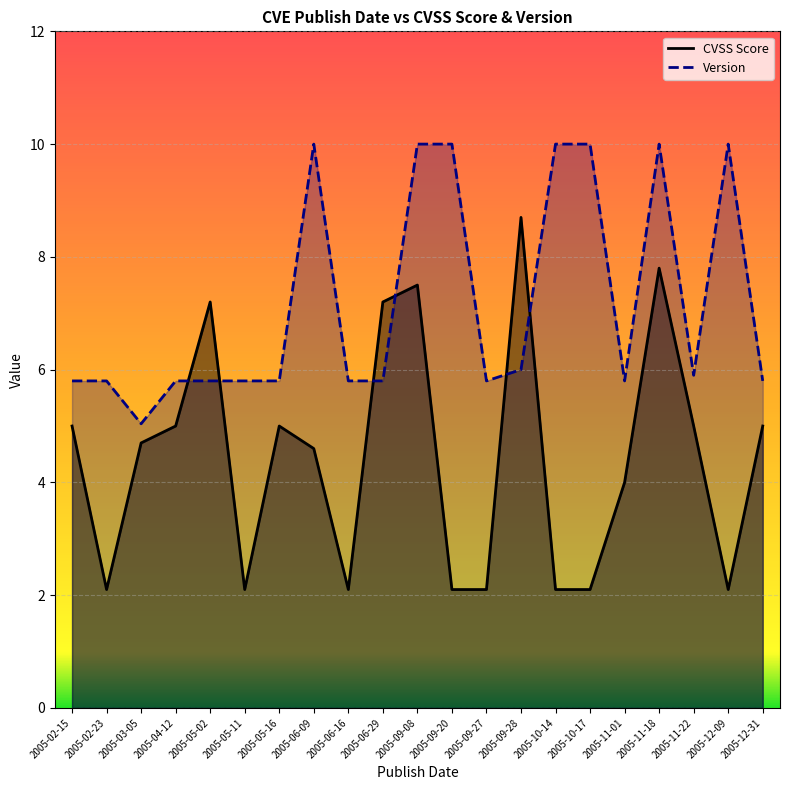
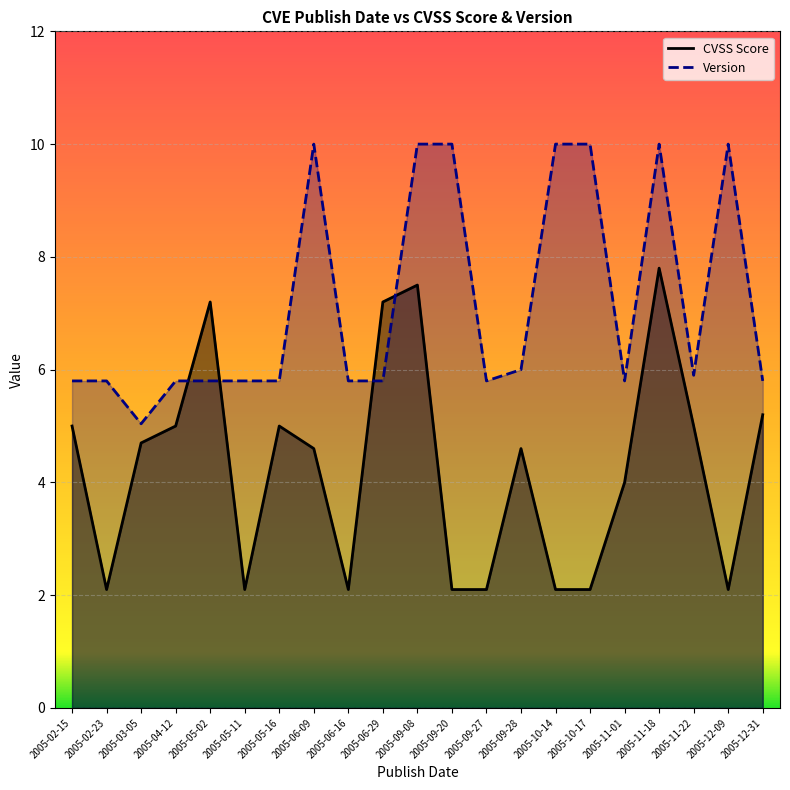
  {
    "CVSS Score": {
      "2005-02-15": 5.0,
      "2005-02-23": 2.1,
      "2005-03-05": 4.7,
      "2005-04-12": 5.0,
      "2005-05-02": 7.2,
      "2005-05-11": 2.1,
      "2005-05-16": 5.0,
      "2005-06-09": 4.6,
      "2005-06-16": 2.1,
      "2005-06-29": 7.2,
      "2005-09-08": 7.5,
      "2005-09-20": 2.1,
      "2005-09-27": 2.1,
-     "2005-09-28": 8.7,
+     "2005-09-28": 4.6,
      "2005-10-14": 2.1,
      "2005-10-17": 2.1,
      "2005-11-01": 4.0,
      "2005-11-18": 7.8,
      "2005-11-22": 5.0,
      "2005-12-09": 2.1,
-     "2005-12-31": 5.0
+     "2005-12-31": 5.2
    },
    "Version": {
      "2005-02-15": 5.8,
      "2005-02-23": 5.8,
      "2005-03-05": 5.0,
      "2005-04-12": 5.8,
      "2005-05-02": 5.8,
      "2005-05-11": 5.8,
      "2005-05-16": 5.8,
      "2005-06-09": 10.0,
      "2005-06-16": 5.8,
      "2005-06-29": 5.8,
      "2005-09-08": 10.0,
      "2005-09-20": 10.0,
      "2005-09-27": 5.8,
      "2005-09-28": 6.0,
      "2005-10-14": 10.0,
      "2005-10-17": 10.0,
      "2005-11-01": 5.8,
      "2005-11-18": 10.0,
      "2005-11-22": 5.9,
      "2005-12-09": 10.0,
      "2005-12-31": 5.8
    }
  }
